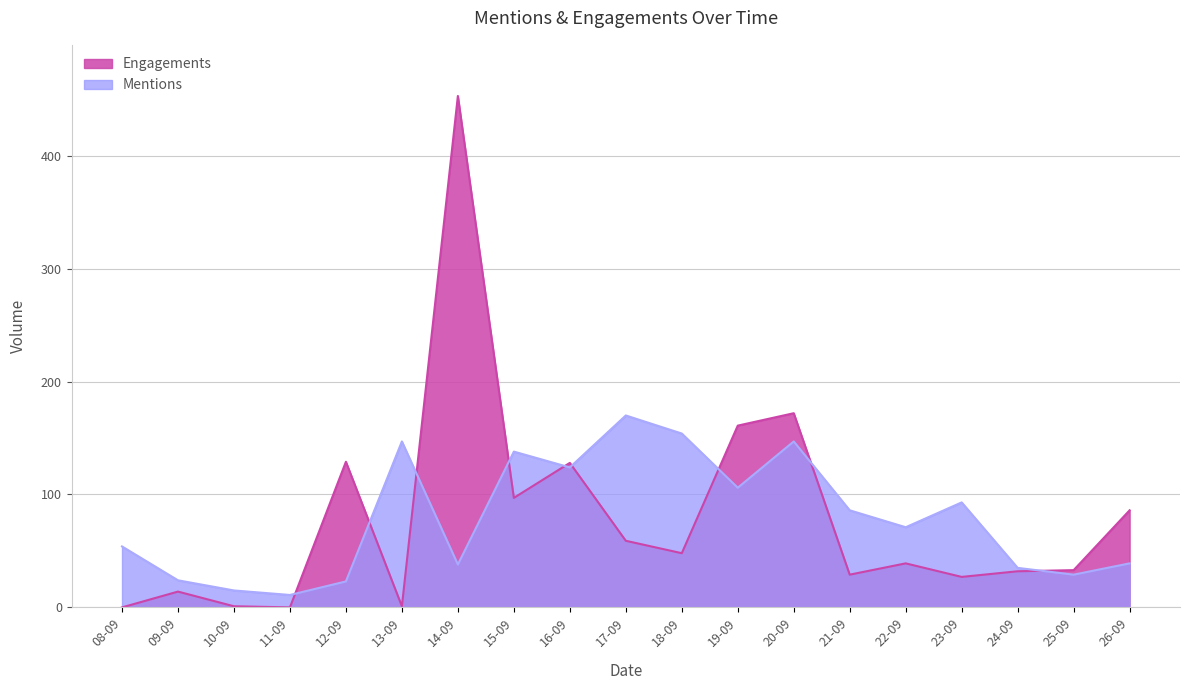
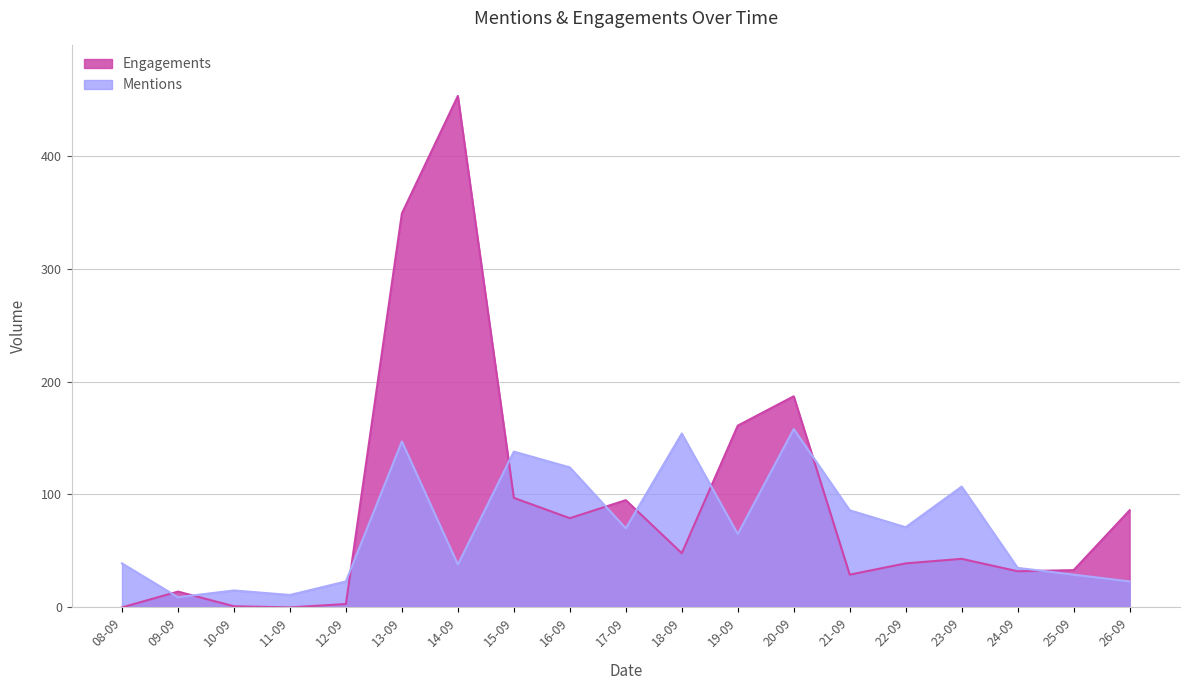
  {
    "Engagements": {
      "08-09": 0,
      "09-09": 14,
      "10-09": 1,
      "11-09": 0,
-     "12-09": 129,
-     "13-09": 1,
+     "12-09": 3,
+     "13-09": 349,
      "14-09": 453,
      "15-09": 97,
-     "16-09": 128,
-     "17-09": 59,
+     "16-09": 79,
+     "17-09": 95,
      "18-09": 48,
      "19-09": 161,
-     "20-09": 172,
+     "20-09": 187,
      "21-09": 29,
      "22-09": 39,
-     "23-09": 27,
+     "23-09": 43,
      "24-09": 32,
      "25-09": 33,
      "26-09": 86
    },
    "Mentions": {
-     "08-09": 54,
-     "09-09": 24,
+     "08-09": 39,
+     "09-09": 9,
      "10-09": 15,
      "11-09": 11,
      "12-09": 23,
      "13-09": 147,
      "14-09": 38,
      "15-09": 138,
      "16-09": 124,
-     "17-09": 170,
+     "17-09": 70,
      "18-09": 154,
-     "19-09": 106,
-     "20-09": 147,
+     "19-09": 65,
+     "20-09": 158,
      "21-09": 86,
      "22-09": 71,
-     "23-09": 93,
+     "23-09": 107,
      "24-09": 35,
      "25-09": 29,
-     "26-09": 39
+     "26-09": 23
    }
  }
